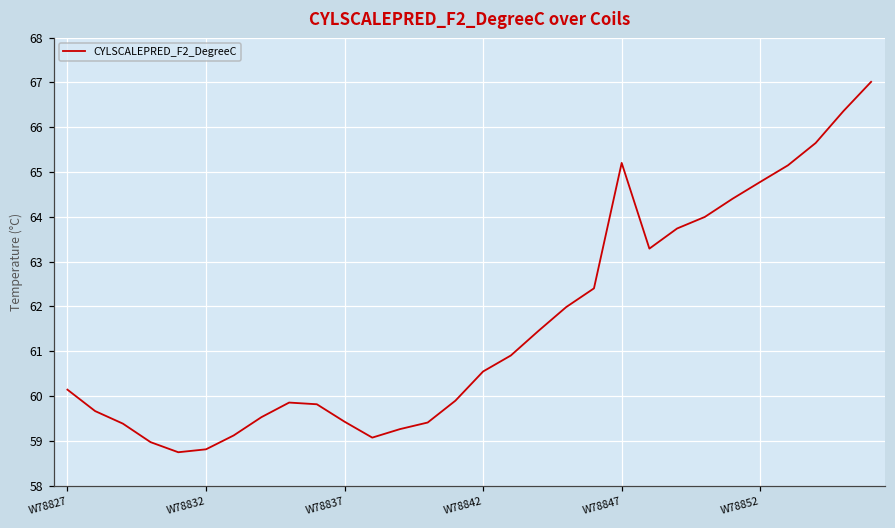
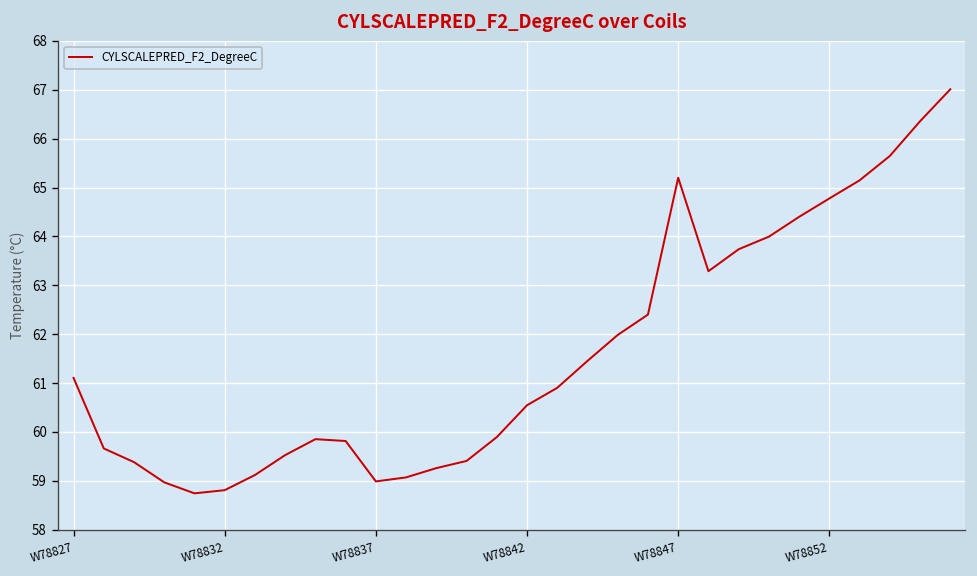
  {
-   "W78827": 60.1,
+   "W78827": 61.1,
    "W78832": 58.8,
-   "W78837": 59.4,
+   "W78837": 59.0,
    "W78842": 60.5,
    "W78847": 65.2,
    "W78852": 64.8
  }
